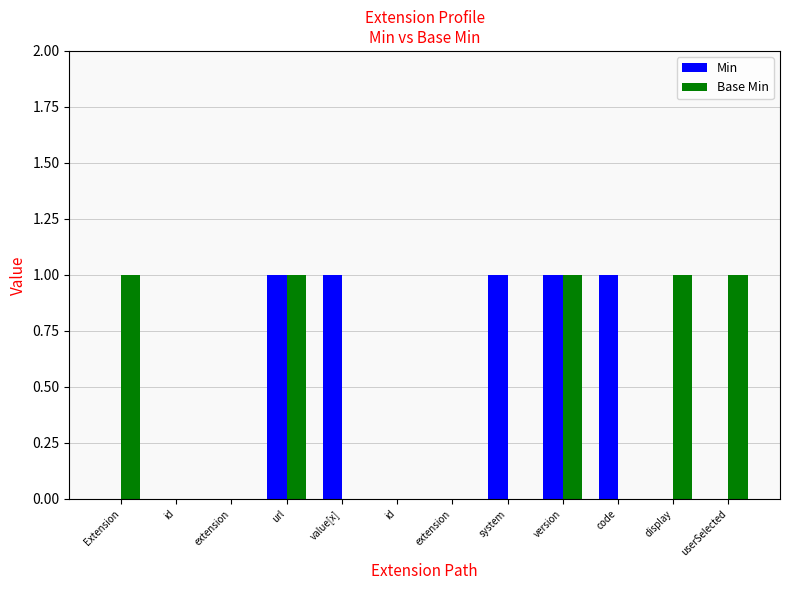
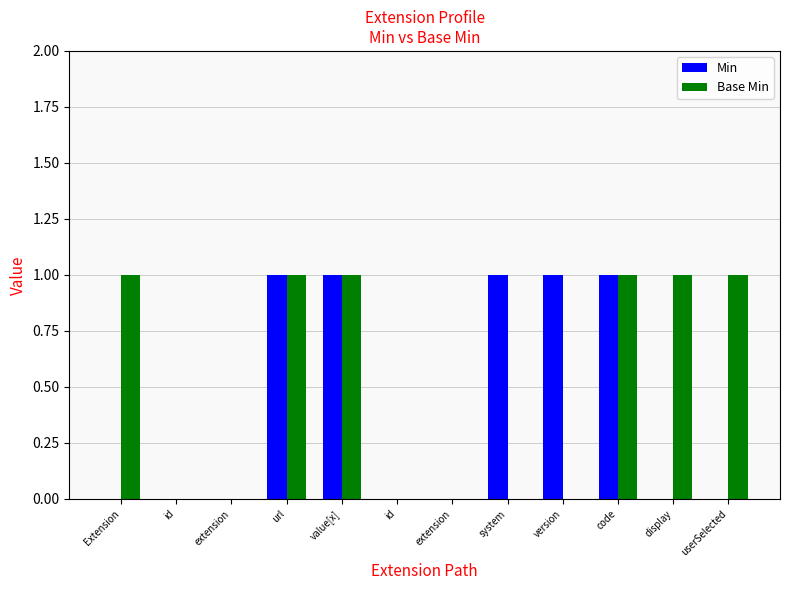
  {
    "Min": {
      "Extension": 0,
      "url": 1,
      "value[x]": 1,
      "system": 1,
      "version": 1,
      "code": 1,
      "display": 0,
      "userSelected": 0
    },
    "Base Min": {
      "Extension": 1,
      "url": 1,
-     "value[x]": 0,
+     "value[x]": 1,
      "system": 0,
-     "version": 1,
-     "code": 0,
+     "version": 0,
+     "code": 1,
      "display": 1,
      "userSelected": 1
    }
  }
